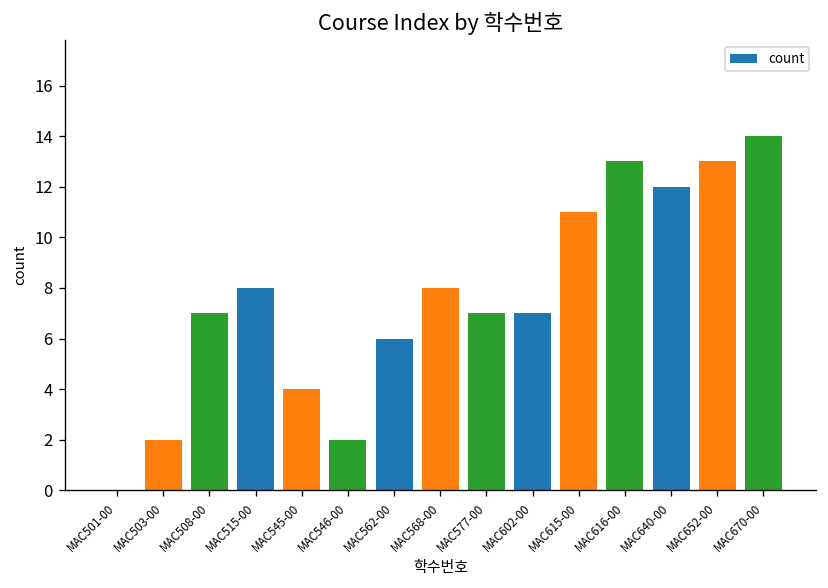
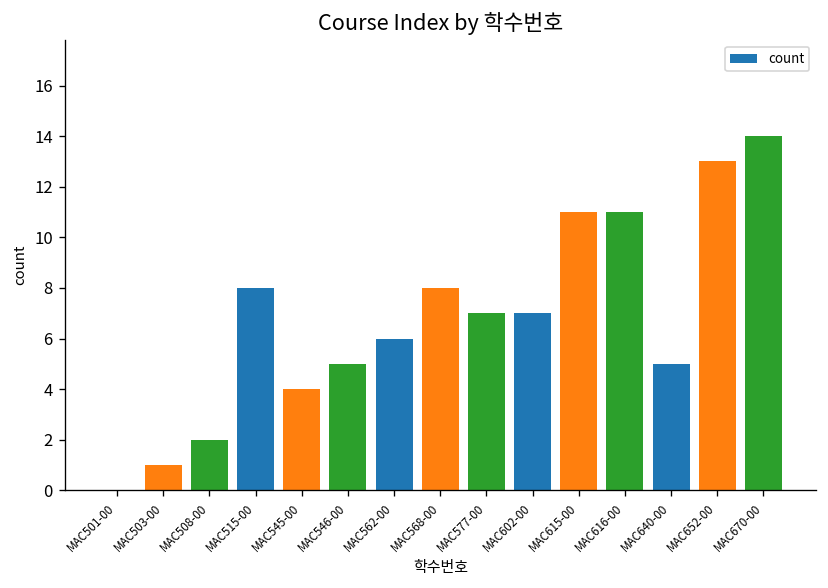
  {
    "MAC501-00": 0,
-   "MAC503-00": 2,
-   "MAC508-00": 7,
+   "MAC503-00": 1,
+   "MAC508-00": 2,
    "MAC515-00": 8,
    "MAC545-00": 4,
-   "MAC546-00": 2,
+   "MAC546-00": 5,
    "MAC562-00": 6,
    "MAC568-00": 8,
    "MAC577-00": 7,
    "MAC602-00": 7,
    "MAC615-00": 11,
-   "MAC616-00": 13,
-   "MAC640-00": 12,
+   "MAC616-00": 11,
+   "MAC640-00": 5,
    "MAC652-00": 13,
    "MAC670-00": 14
  }
